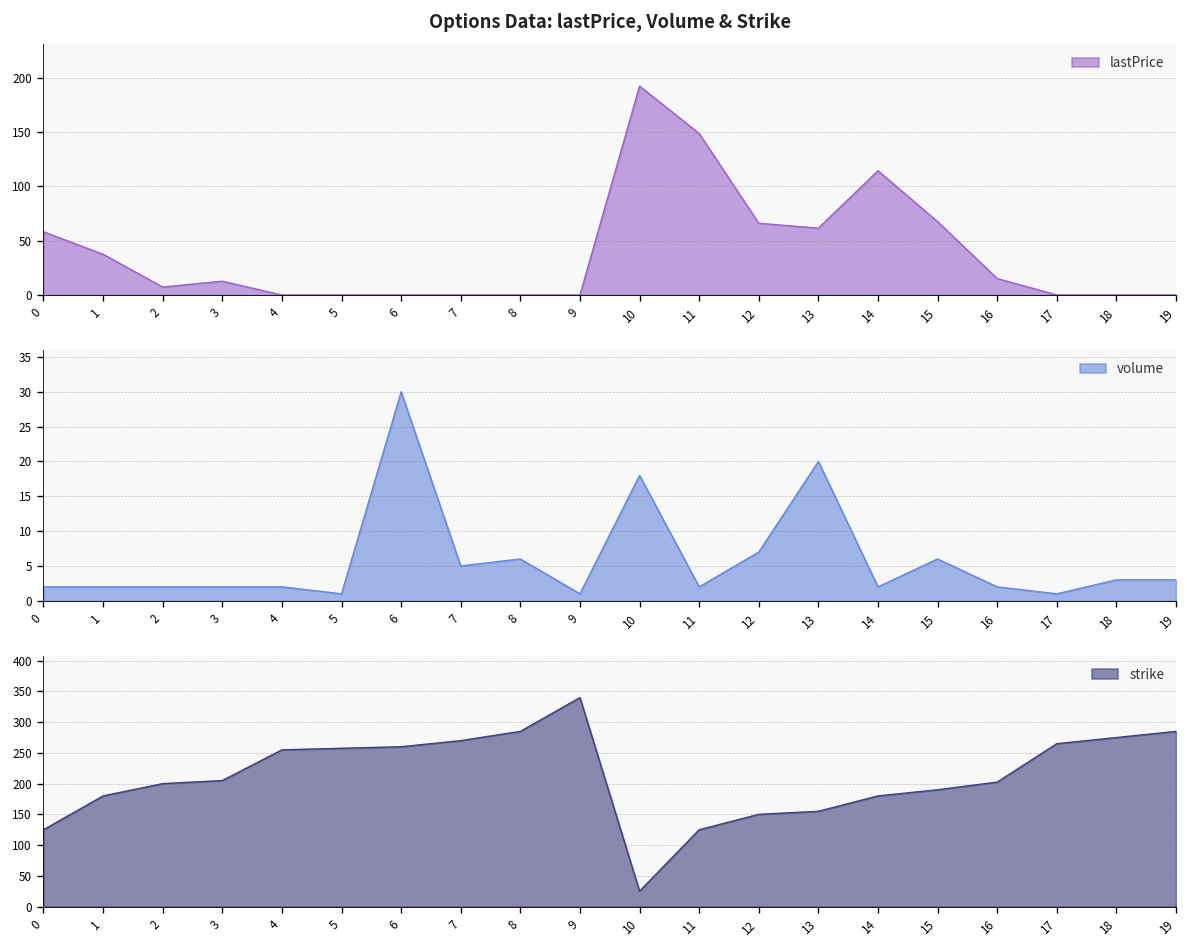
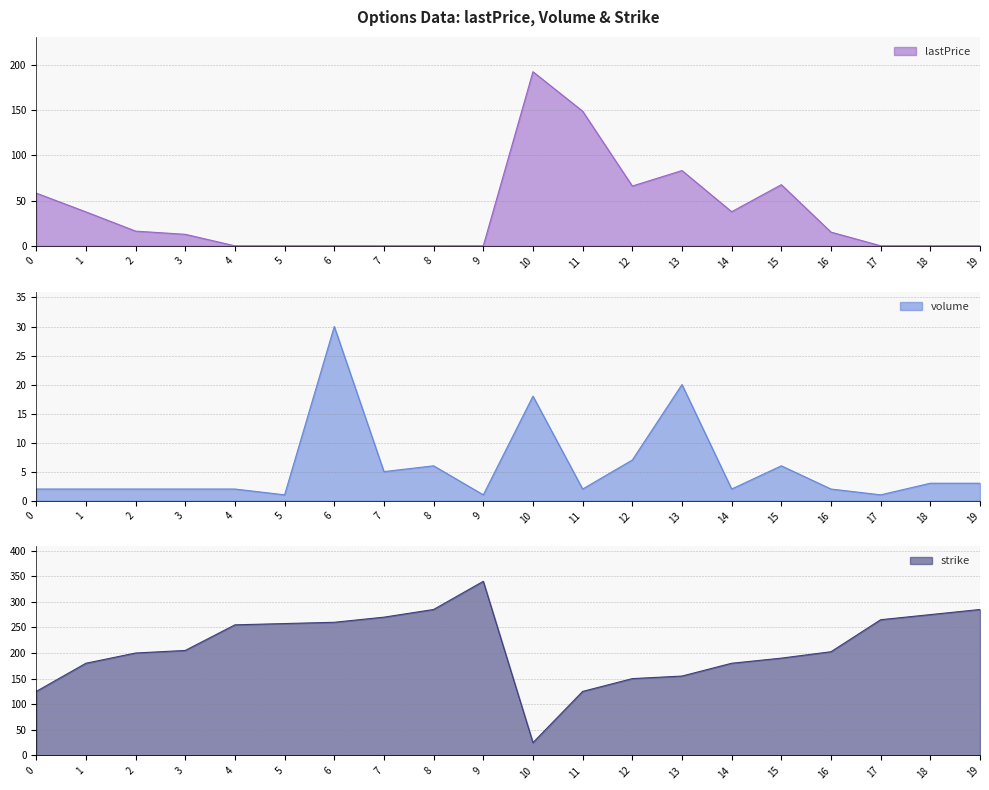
  {
    "Options Data: lastPrice, Volume & Strike": {
      "0": 60,
      "1": 40,
-     "2": 10,
+     "2": 20,
      "3": 10,
      "4": 0,
      "5": 0,
      "6": 0,
      "7": 0,
      "8": 0,
      "9": 0,
      "10": 190,
      "11": 150,
      "12": 70,
-     "13": 60,
-     "14": 110,
+     "13": 80,
+     "14": 40,
      "15": 70,
      "16": 20,
      "17": 0,
      "18": 0,
      "19": 0
    }
  }
